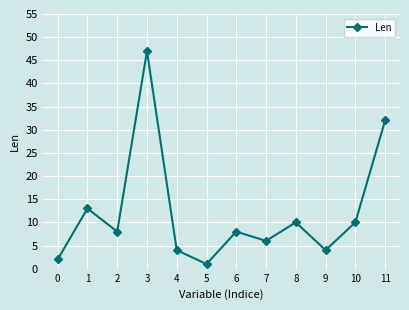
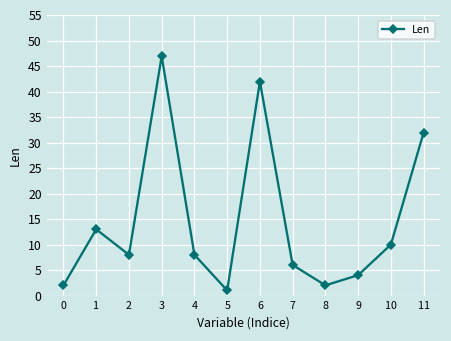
  {
    "0": 2,
    "1": 13,
    "2": 8,
    "3": 47,
-   "4": 4,
+   "4": 8,
    "5": 1,
-   "6": 8,
+   "6": 42,
    "7": 6,
-   "8": 10,
+   "8": 2,
    "9": 4,
    "10": 10,
    "11": 32
  }
